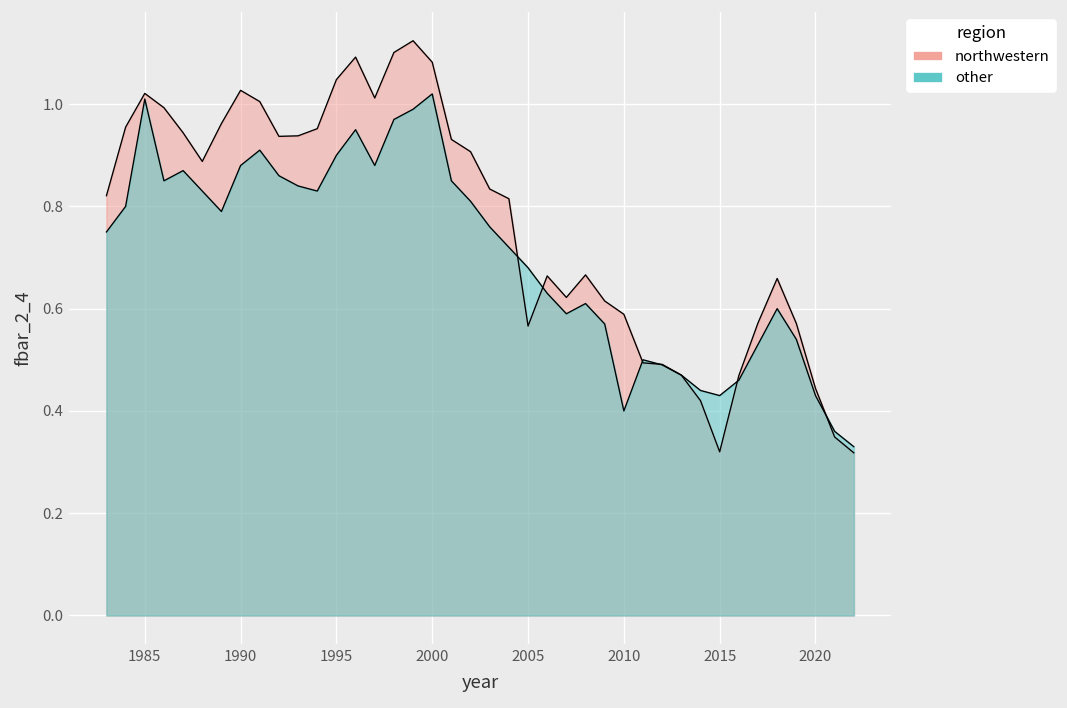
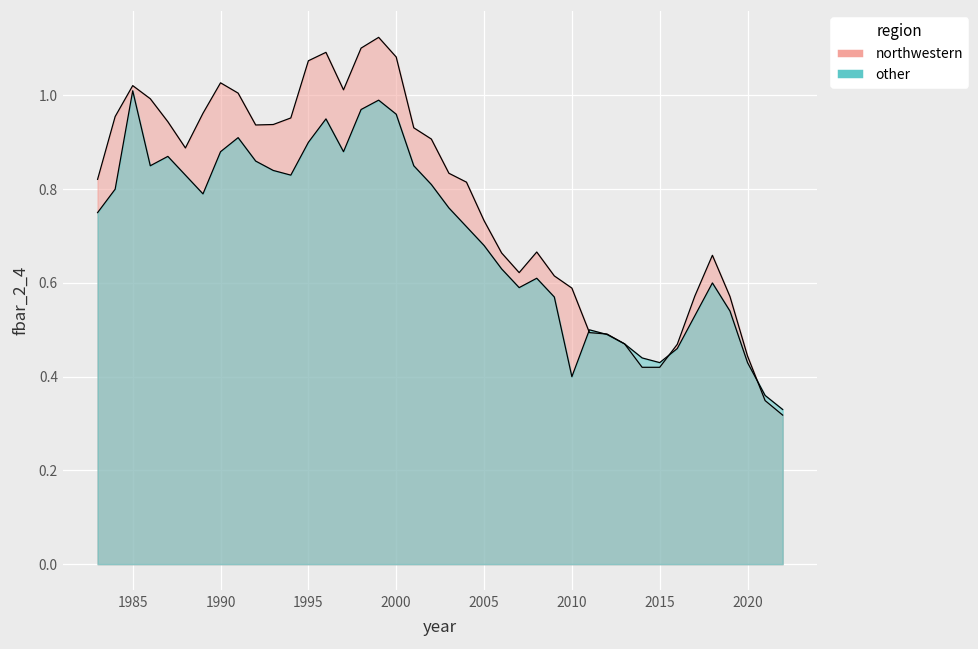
  {
    "northwestern": {
      "1985": 1.02,
      "1990": 1.03,
-     "1995": 1.05,
+     "1995": 1.07,
      "2000": 1.08,
-     "2005": 0.57,
+     "2005": 0.73,
      "2010": 0.59,
-     "2015": 0.32,
+     "2015": 0.42,
      "2020": 0.44
    },
    "other": {
      "1985": 1.01,
      "1990": 0.88,
      "1995": 0.90,
-     "2000": 1.02,
+     "2000": 0.96,
      "2005": 0.68,
      "2010": 0.40,
      "2015": 0.43,
      "2020": 0.43
    }
  }
